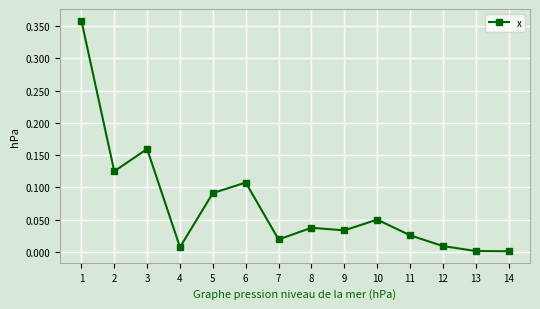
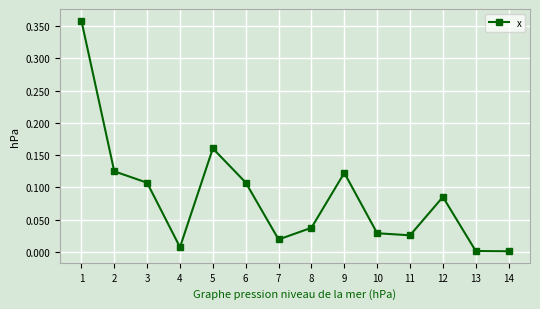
  {
    "1": 0.36,
    "2": 0.12,
-   "3": 0.16,
+   "3": 0.11,
    "4": 0.01,
-   "5": 0.09,
+   "5": 0.16,
    "6": 0.11,
    "7": 0.02,
    "8": 0.04,
-   "9": 0.03,
-   "10": 0.05,
+   "9": 0.12,
+   "10": 0.03,
    "11": 0.03,
-   "12": 0.01,
+   "12": 0.09,
    "13": 0.00,
    "14": 0.00
  }
